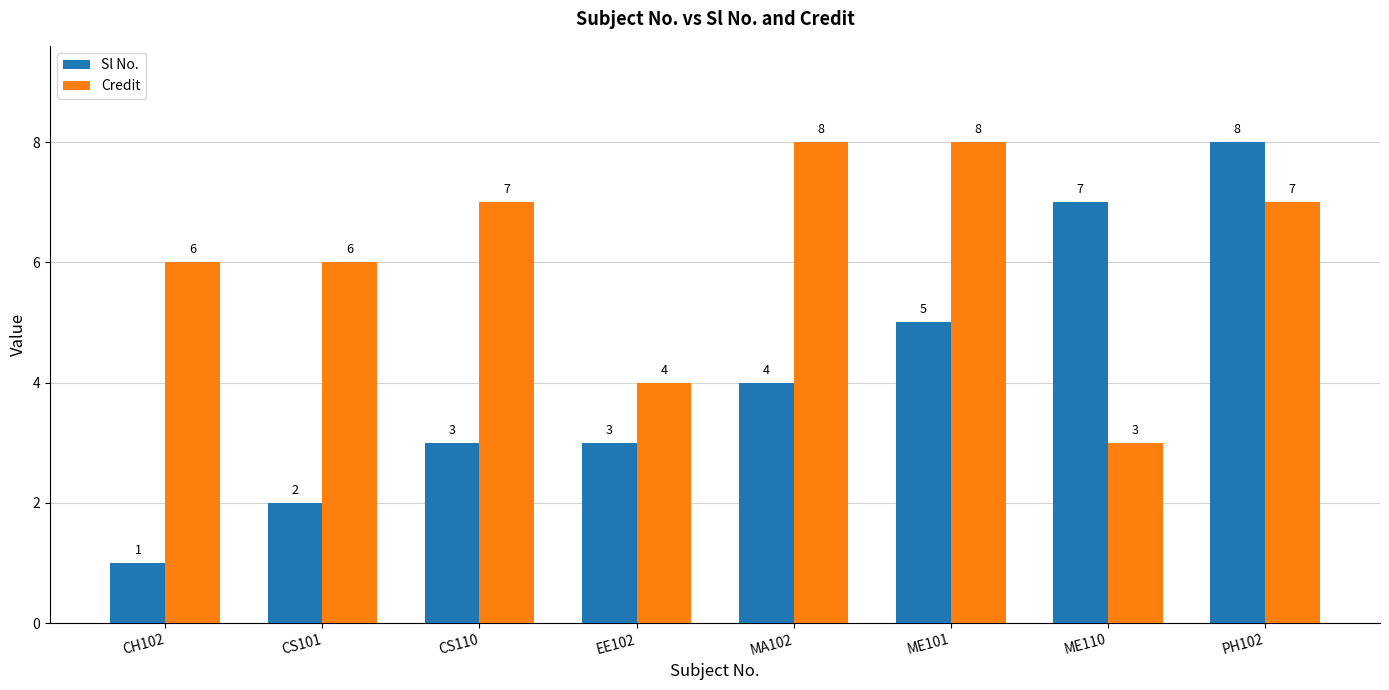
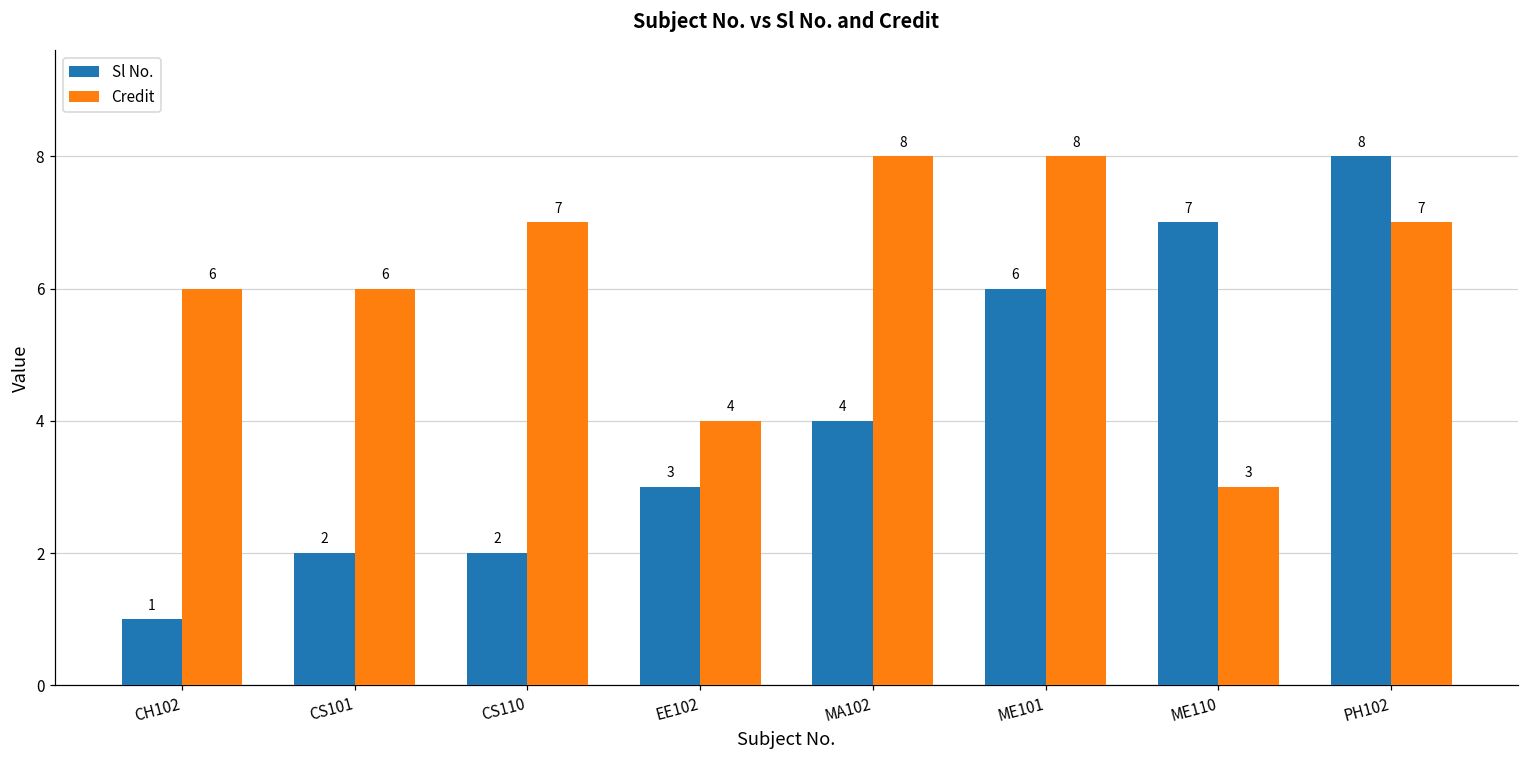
  {
    "Sl No.": {
      "CH102": 1,
      "CS101": 2,
-     "CS110": 3,
+     "CS110": 2,
      "EE102": 3,
      "MA102": 4,
-     "ME101": 5,
+     "ME101": 6,
      "ME110": 7,
      "PH102": 8
    },
    "Credit": {
      "CH102": 6,
      "CS101": 6,
      "CS110": 7,
      "EE102": 4,
      "MA102": 8,
      "ME101": 8,
      "ME110": 3,
      "PH102": 7
    }
  }
